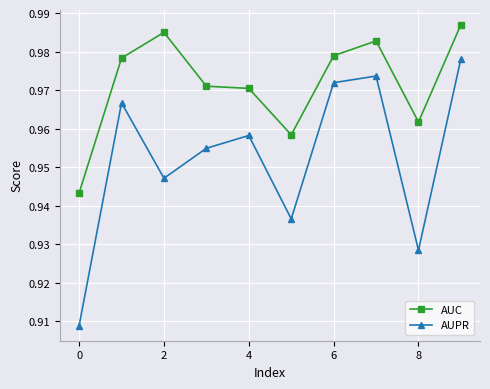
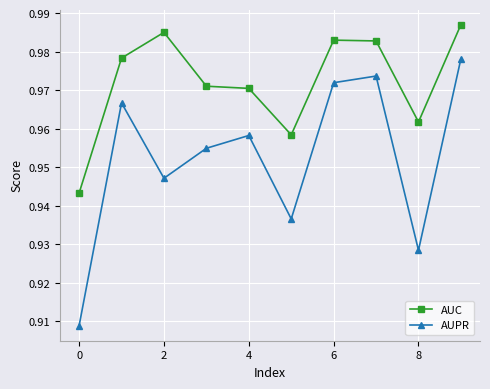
  {
    "AUC": {
      "0": 0.943,
      "2": 0.985,
      "4": 0.970,
-     "6": 0.979,
+     "6": 0.983,
      "8": 0.962
    },
    "AUPR": {
      "0": 0.909,
      "2": 0.947,
      "4": 0.958,
      "6": 0.972,
      "8": 0.928
    }
  }
